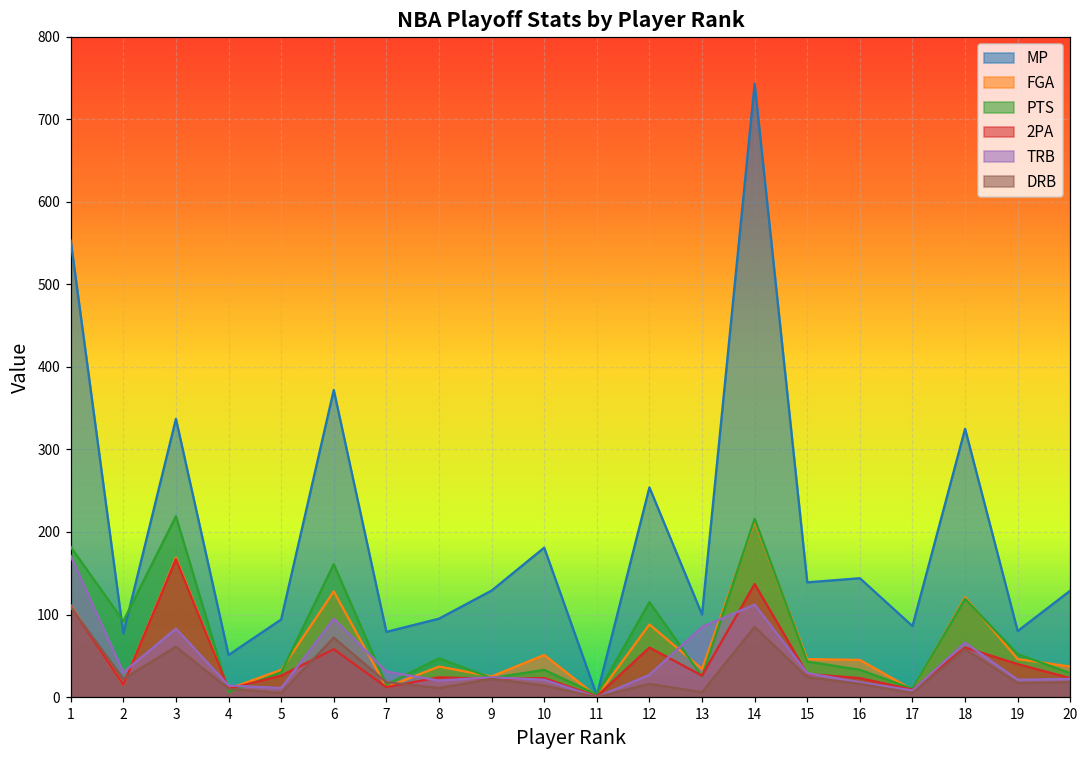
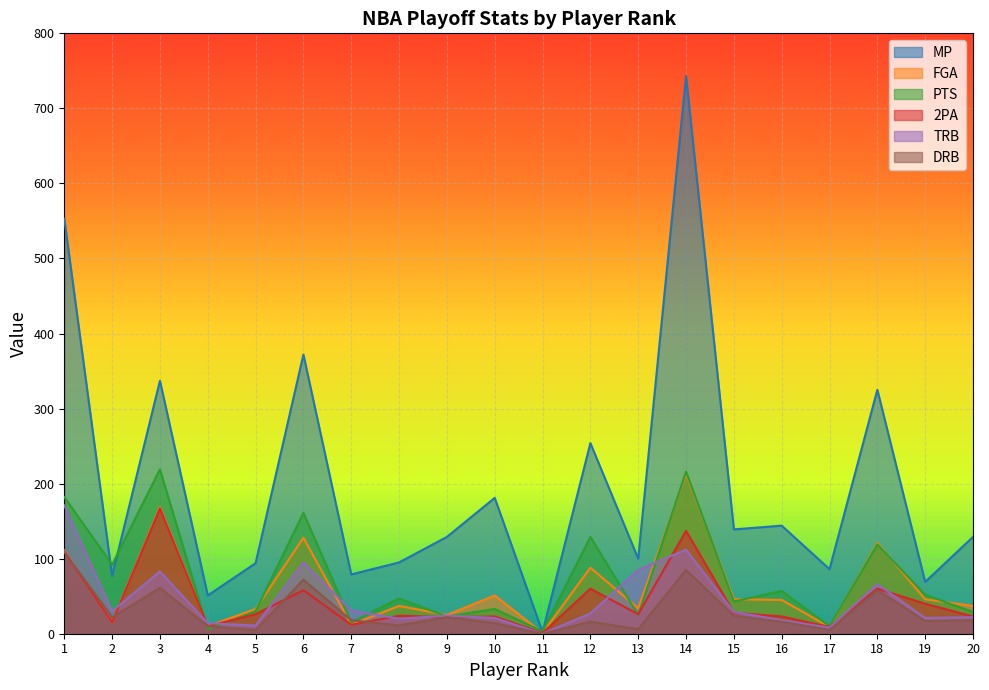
  {
    "MP": {
      "1": 550,
      "2": 80,
      "3": 340,
      "4": 50,
      "5": 90,
      "6": 370,
      "7": 80,
      "8": 100,
      "9": 130,
      "10": 180,
      "12": 250,
      "13": 100,
      "14": 740,
      "15": 140,
      "16": 140,
      "17": 90,
      "18": 330,
-     "19": 80,
+     "19": 70,
      "20": 130
    },
    "FGA": {
      "6": 130,
      "8": 40,
      "10": 50,
      "12": 90,
      "13": 30,
      "16": 50,
      "19": 50,
      "20": 40
    },
    "PTS": {
      "1": 180,
      "2": 90,
      "3": 220,
      "4": 10,
      "6": 160,
      "8": 50,
      "10": 30,
-     "12": 120,
-     "16": 30,
+     "12": 130,
+     "16": 60,
      "19": 50,
      "20": 30
    },
    "2PA": {
      "5": 30,
      "6": 60,
      "8": 20,
      "12": 60,
      "14": 140,
      "16": 20,
      "19": 40
    },
    "TRB": {
      "1": 170,
      "2": 30,
      "3": 80,
      "4": 10,
      "5": 10,
      "6": 100,
      "7": 30,
      "8": 20,
      "12": 30,
      "13": 90,
      "14": 110,
      "18": 70,
      "19": 20
    },
    "DRB": {
      "2": 20,
      "3": 60,
      "5": 10,
      "6": 70,
      "8": 10,
      "10": 10,
      "12": 20,
      "13": 10,
      "14": 90,
      "15": 20,
      "19": 20,
      "20": 20
    }
  }
